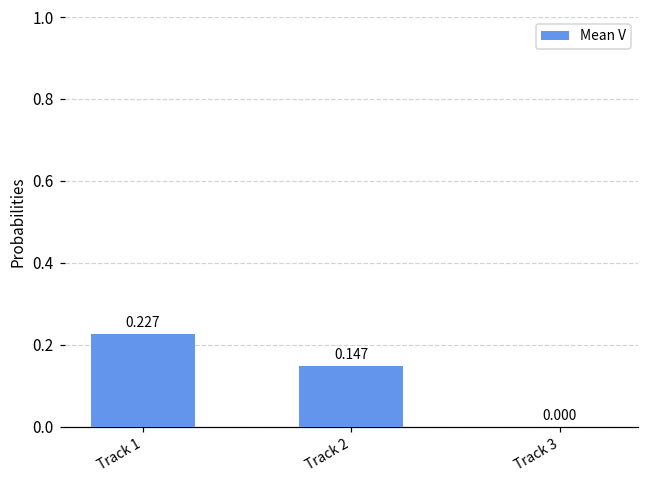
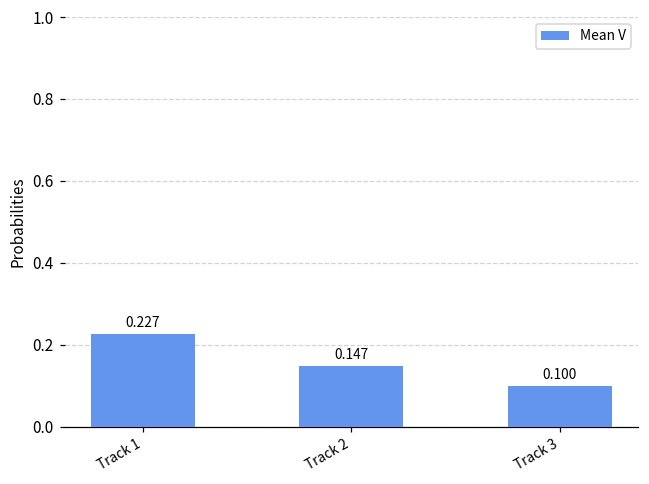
  {
    "Track 1": 0.227,
    "Track 2": 0.147,
-   "Track 3": 0.000
+   "Track 3": 0.100
  }
